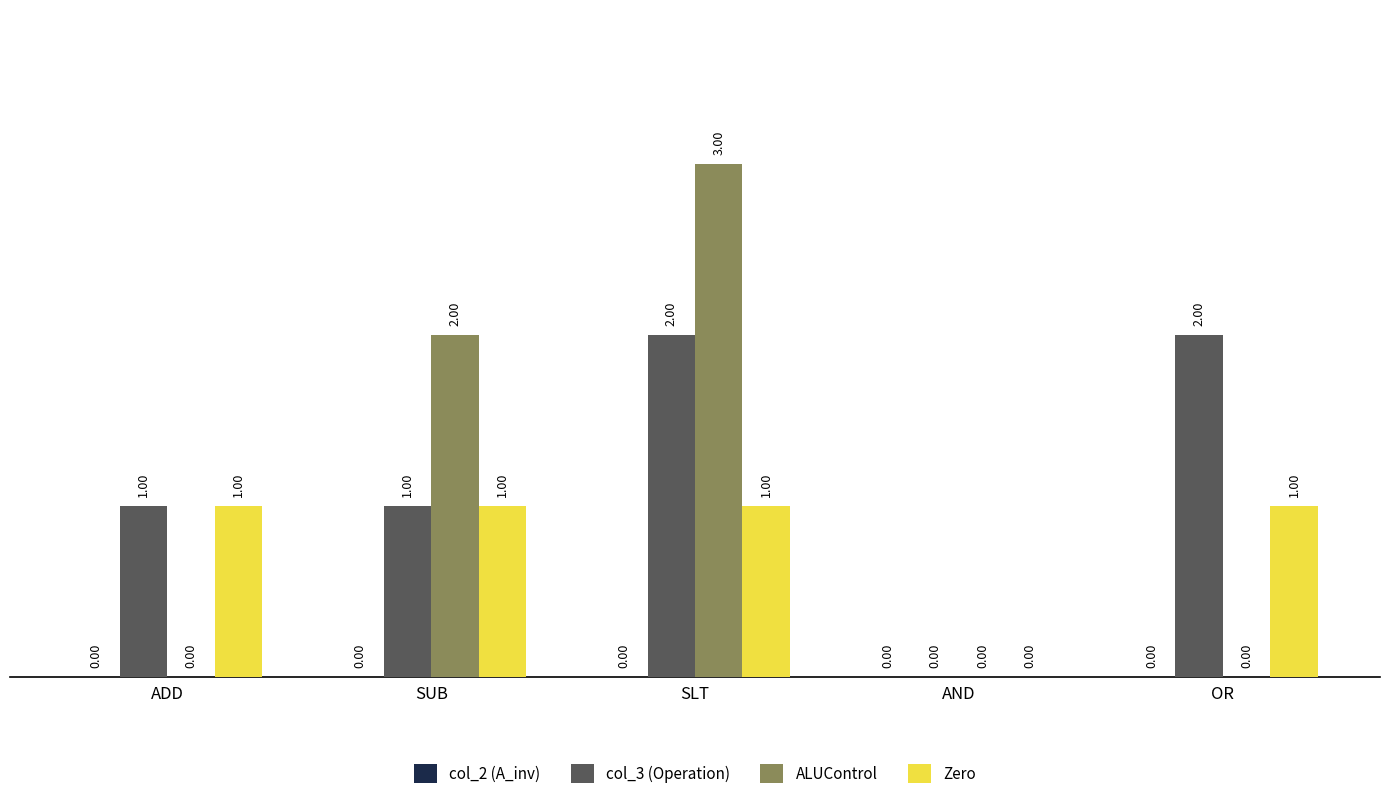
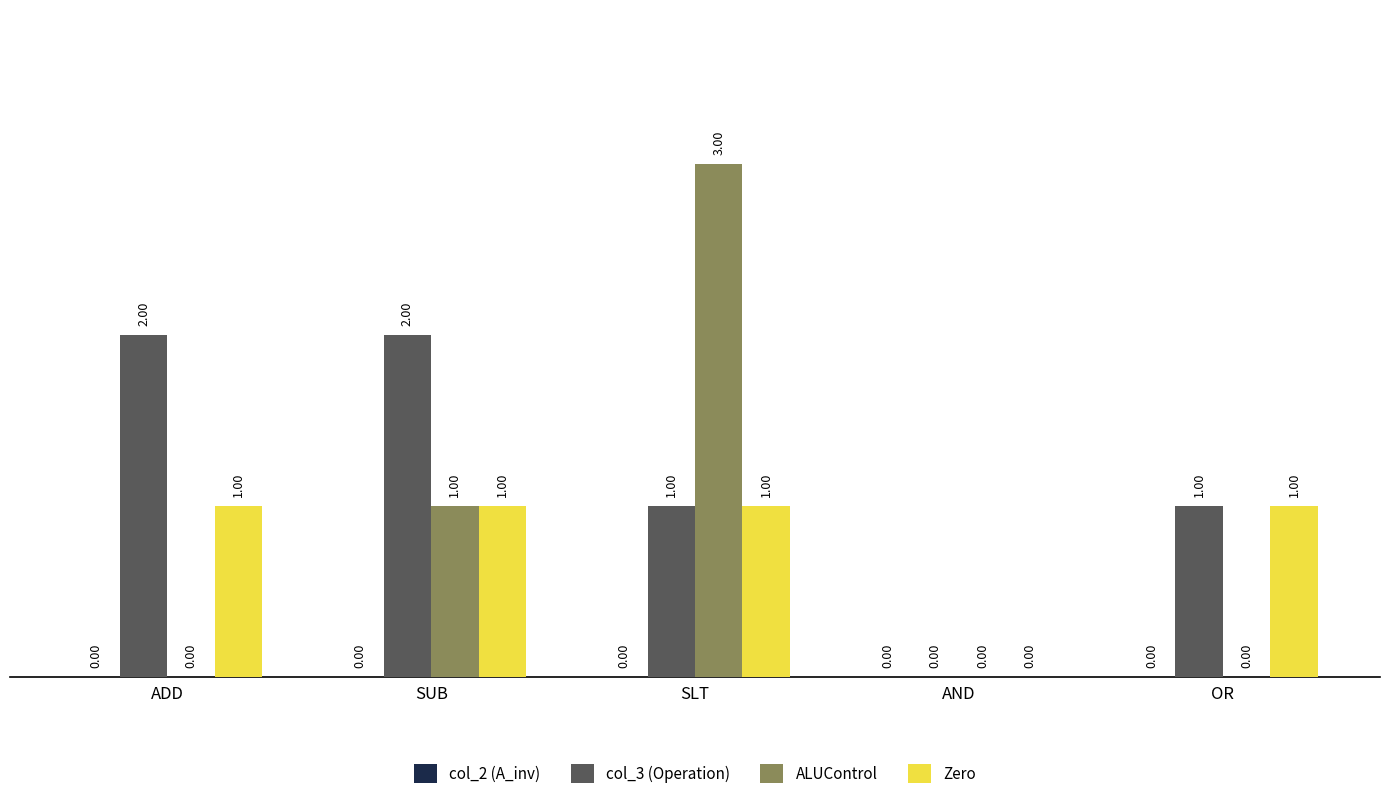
  {
    "col_2 (A_inv)": {
      "ADD": 0.00,
      "SUB": 0.00,
      "SLT": 0.00,
      "AND": 0.00,
      "OR": 0.00
    },
    "col_3 (Operation)": {
-     "ADD": 1.00,
-     "SUB": 1.00,
-     "SLT": 2.00,
+     "ADD": 2.00,
+     "SUB": 2.00,
+     "SLT": 1.00,
      "AND": 0.00,
-     "OR": 2.00
+     "OR": 1.00
    },
    "ALUControl": {
      "ADD": 0.00,
-     "SUB": 2.00,
+     "SUB": 1.00,
      "SLT": 3.00,
      "AND": 0.00,
      "OR": 0.00
    },
    "Zero": {
      "ADD": 1.00,
      "SUB": 1.00,
      "SLT": 1.00,
      "AND": 0.00,
      "OR": 1.00
    }
  }
